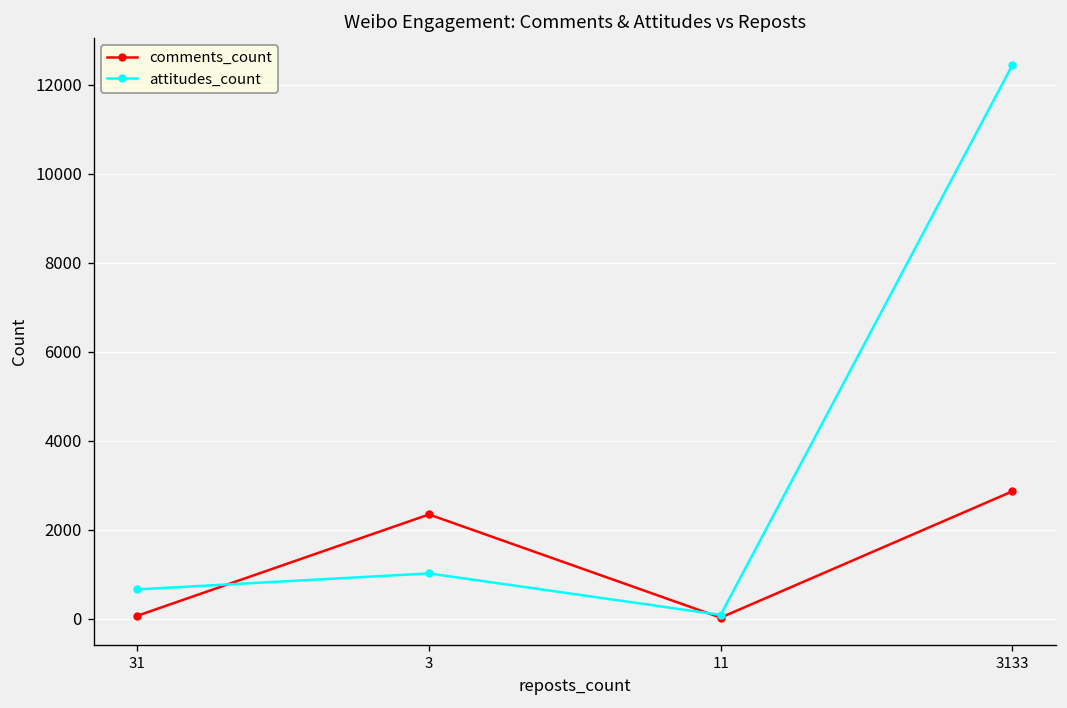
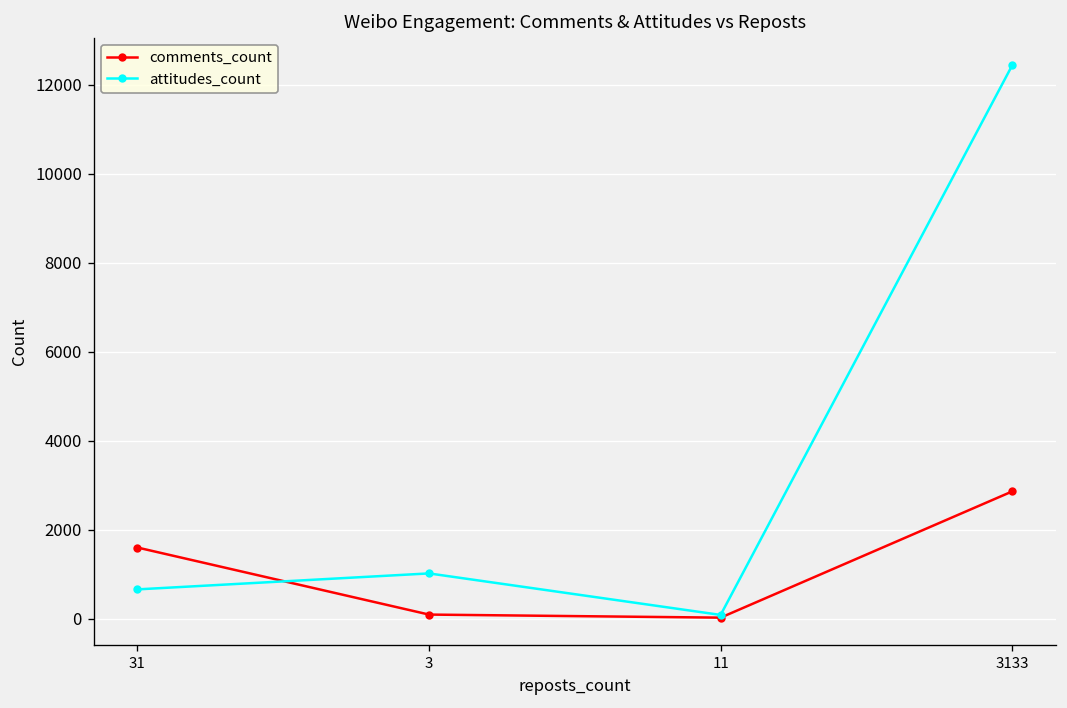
  {
    "comments_count": {
-     "31": 100,
-     "3": 2300,
+     "31": 1600,
+     "3": 100,
      "3133": 2900
    },
    "attitudes_count": {
      "31": 700,
      "3": 1000,
      "3133": 12400
    }
  }
